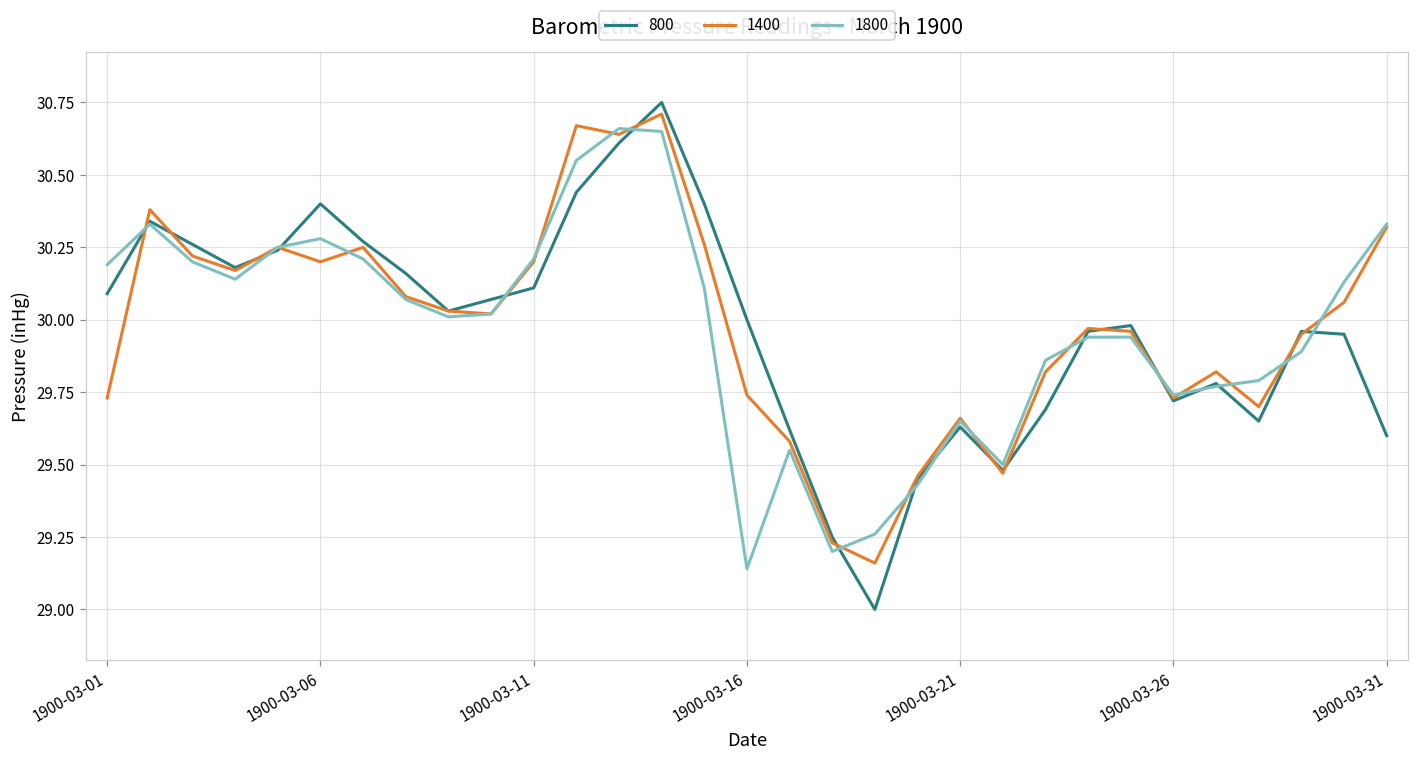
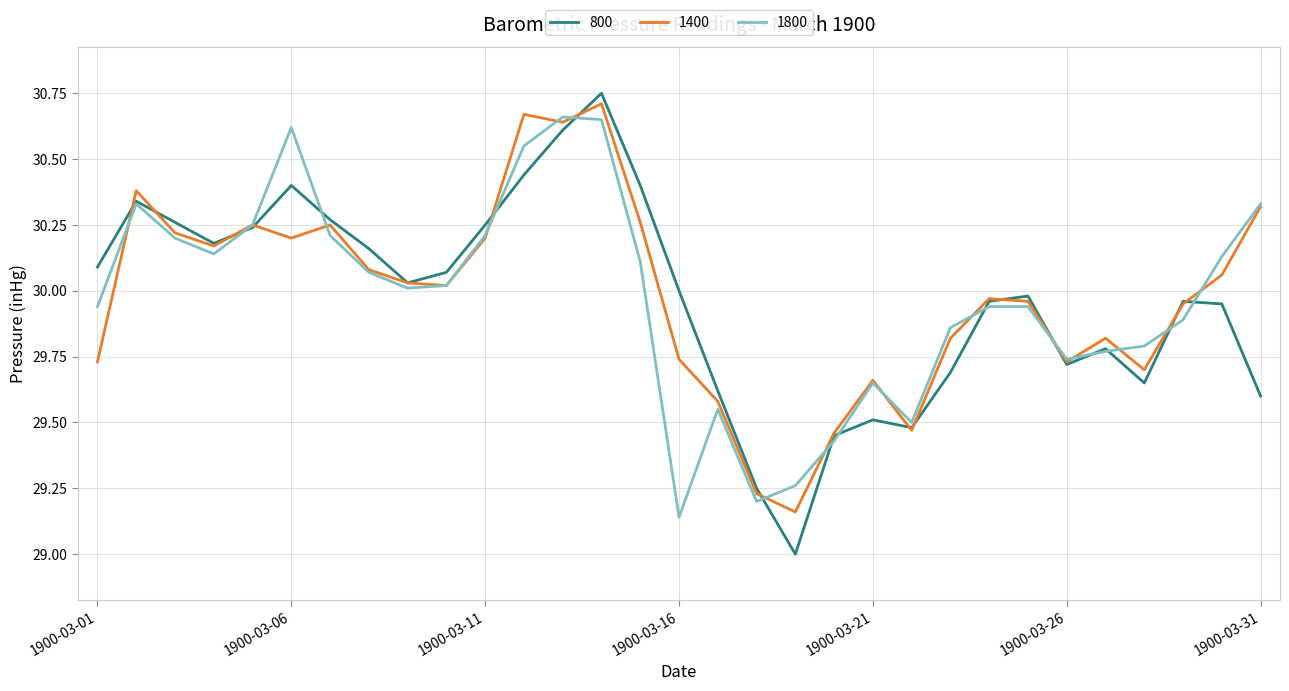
  {
    "800": {
      "1900-03-01": 30.09,
      "1900-03-06": 30.40,
-     "1900-03-11": 30.11,
+     "1900-03-11": 30.25,
      "1900-03-16": 30.00,
-     "1900-03-21": 29.63,
+     "1900-03-21": 29.51,
      "1900-03-26": 29.72,
      "1900-03-31": 29.60
    },
    "1400": {
      "1900-03-01": 29.73,
      "1900-03-06": 30.20,
      "1900-03-11": 30.20,
      "1900-03-16": 29.74,
      "1900-03-21": 29.66,
      "1900-03-26": 29.73,
      "1900-03-31": 30.32
    },
    "1800": {
-     "1900-03-01": 30.19,
-     "1900-03-06": 30.28,
+     "1900-03-01": 29.94,
+     "1900-03-06": 30.62,
      "1900-03-11": 30.21,
      "1900-03-16": 29.14,
      "1900-03-21": 29.65,
      "1900-03-26": 29.74,
      "1900-03-31": 30.33
    }
  }
